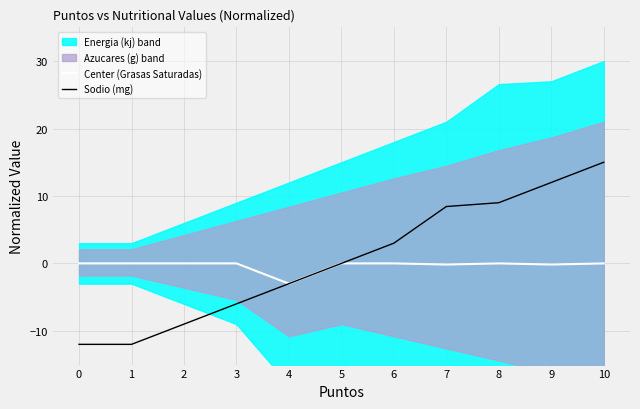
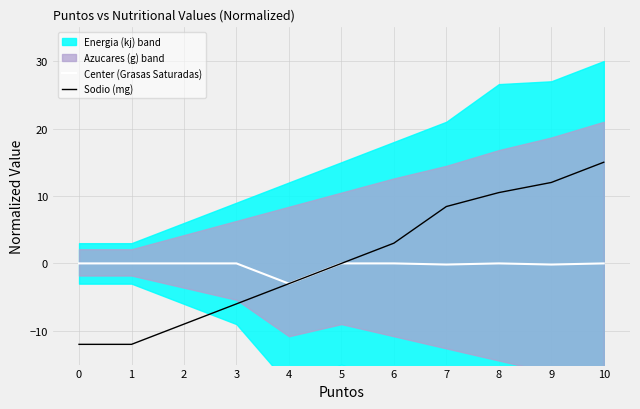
  {
    "Center (Grasas Saturadas)": {
      "0": 0,
      "1": 0,
      "2": 0,
      "3": 0,
      "6": 0,
      "7": 0,
      "8": 0,
      "9": 0,
      "10": 0
    },
    "Sodio (mg)": {
      "0": -12,
      "1": -12,
      "2": -9,
      "3": -6,
      "6": 3,
      "7": 8,
-     "8": 9,
+     "8": 11,
      "9": 12,
      "10": 15
    }
  }
